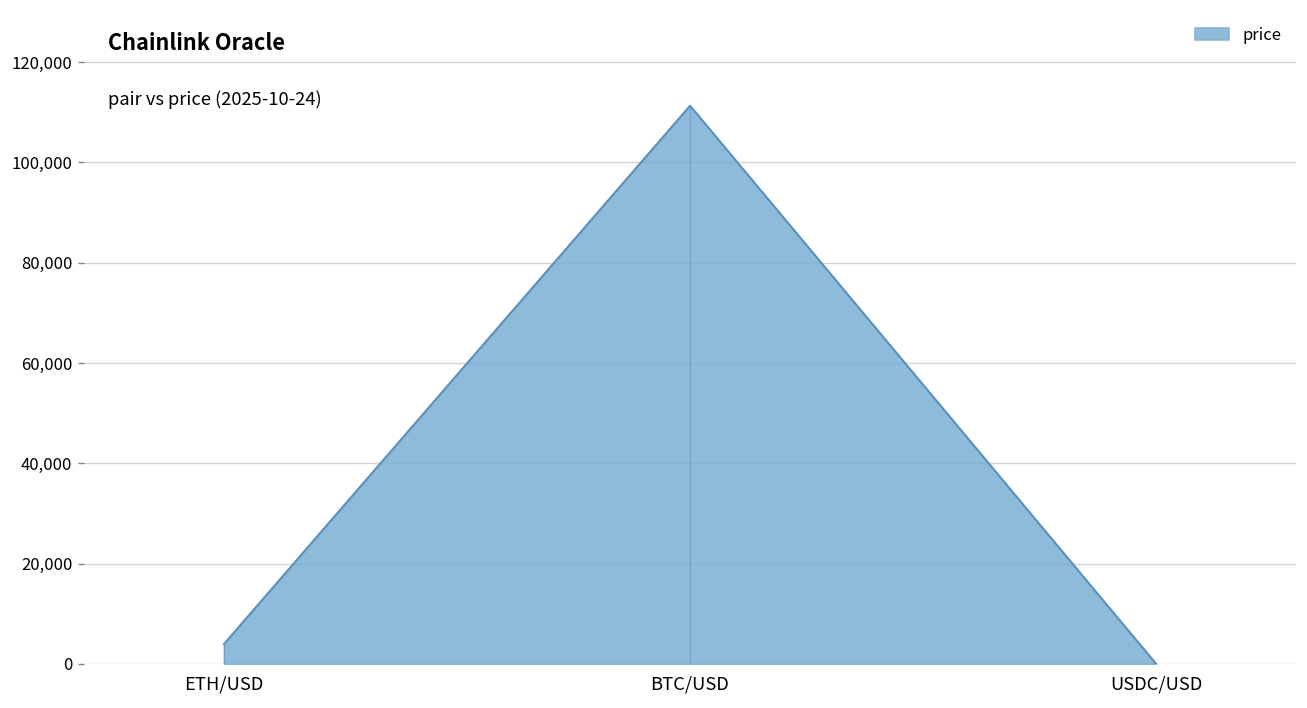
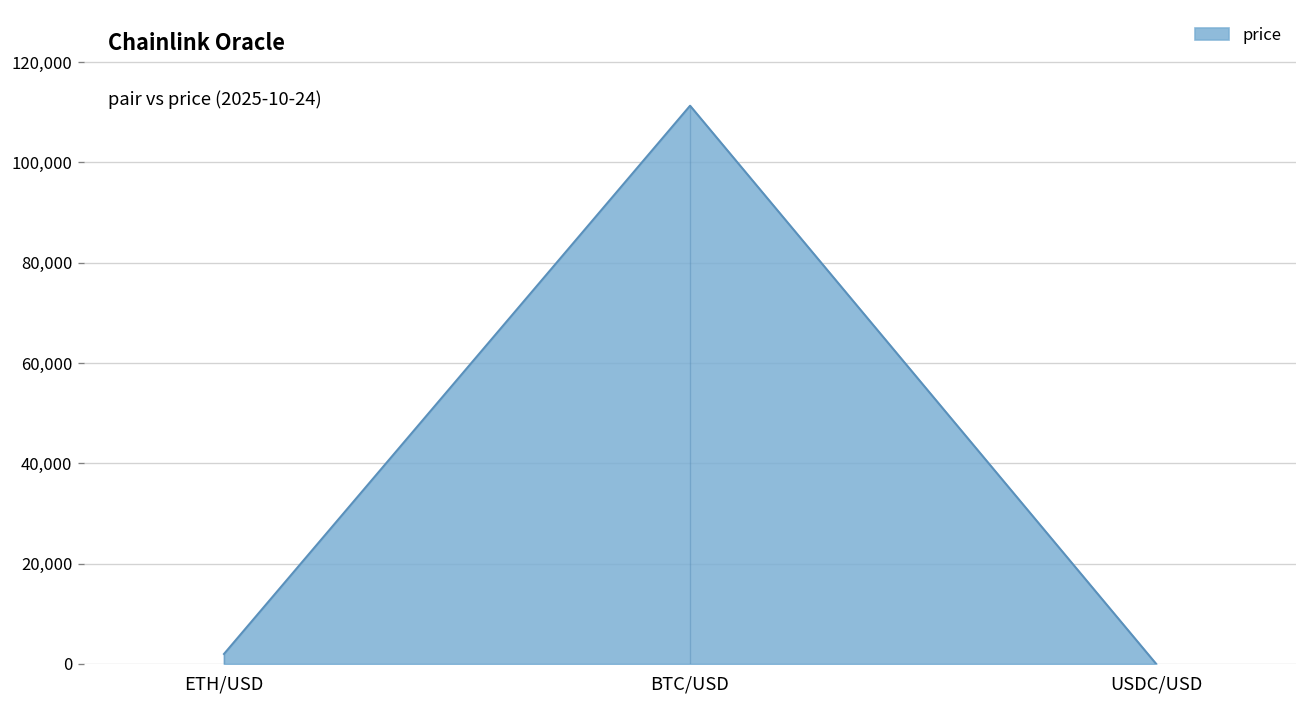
  {
-   "ETH/USD": "4,000",
+   "ETH/USD": "2,000",
    "BTC/USD": "111,000",
    "USDC/USD": "0"
  }
